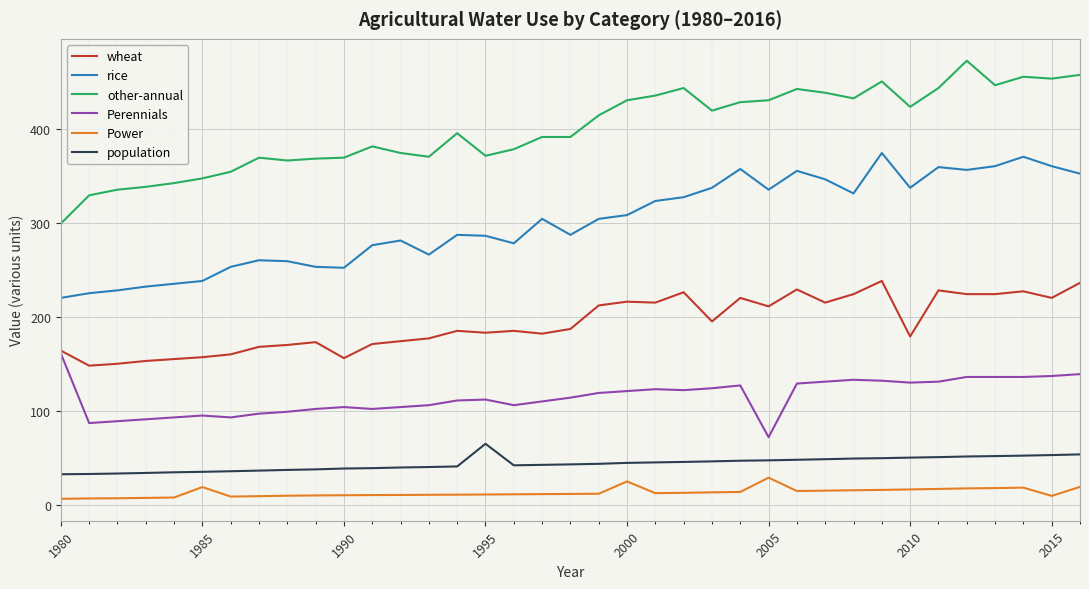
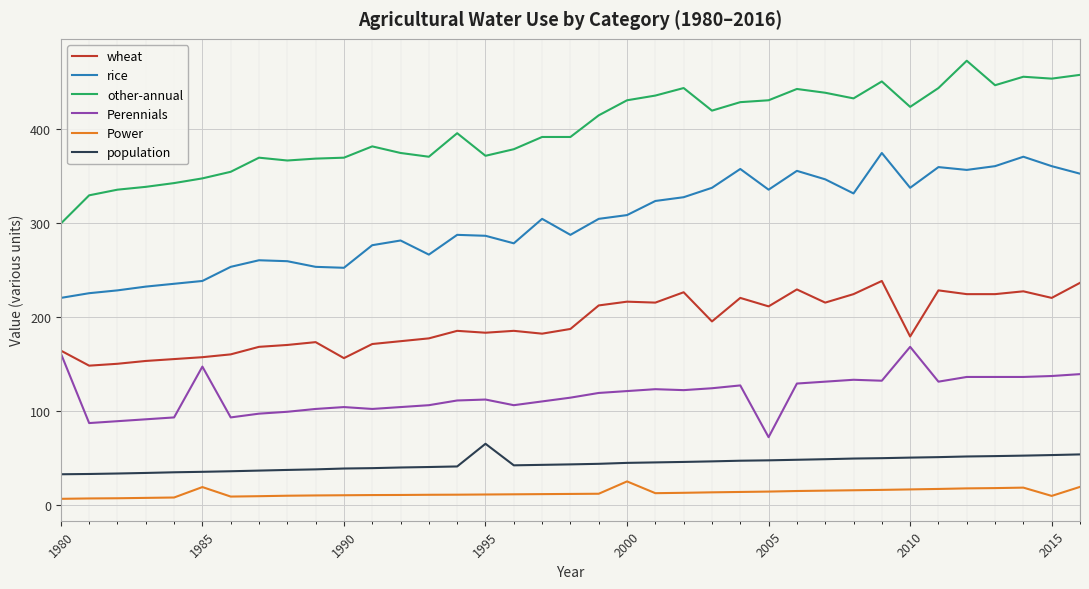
  {
    "wheat": {
      "1980": 160,
      "1985": 160,
      "1990": 160,
      "1995": 180,
      "2000": 220,
      "2005": 210,
      "2010": 180,
      "2015": 220
    },
    "rice": {
      "1980": 220,
      "1985": 240,
      "1990": 250,
      "1995": 290,
      "2000": 310,
      "2005": 340,
      "2010": 340,
      "2015": 360
    },
    "other-annual": {
      "1980": 300,
      "1985": 350,
      "1990": 370,
      "1995": 370,
      "2000": 430,
      "2005": 430,
      "2010": 420,
      "2015": 450
    },
    "Perennials": {
      "1980": 160,
-     "1985": 100,
+     "1985": 150,
      "1990": 100,
      "1995": 110,
      "2000": 120,
      "2005": 70,
-     "2010": 130,
+     "2010": 170,
      "2015": 140
    },
    "Power": {
      "1980": 10,
      "1985": 20,
      "1990": 10,
      "1995": 10,
      "2000": 30,
-     "2005": 30,
+     "2005": 10,
      "2010": 20,
      "2015": 10
    },
    "population": {
      "1980": 30,
      "1985": 40,
      "1990": 40,
      "1995": 70,
      "2000": 40,
      "2005": 50,
      "2010": 50,
      "2015": 50
    }
  }
